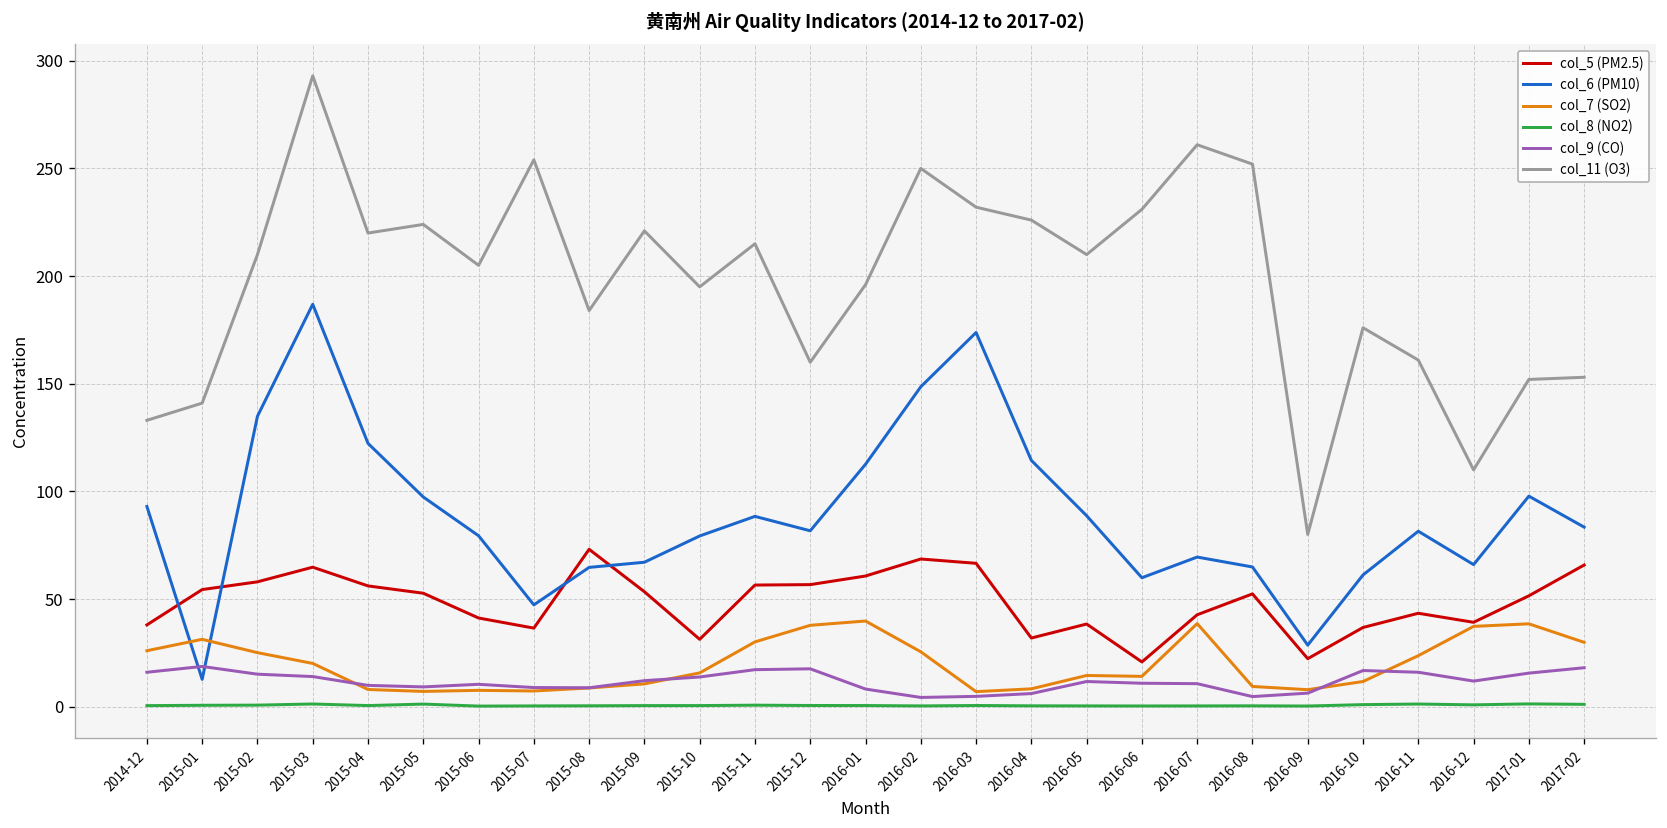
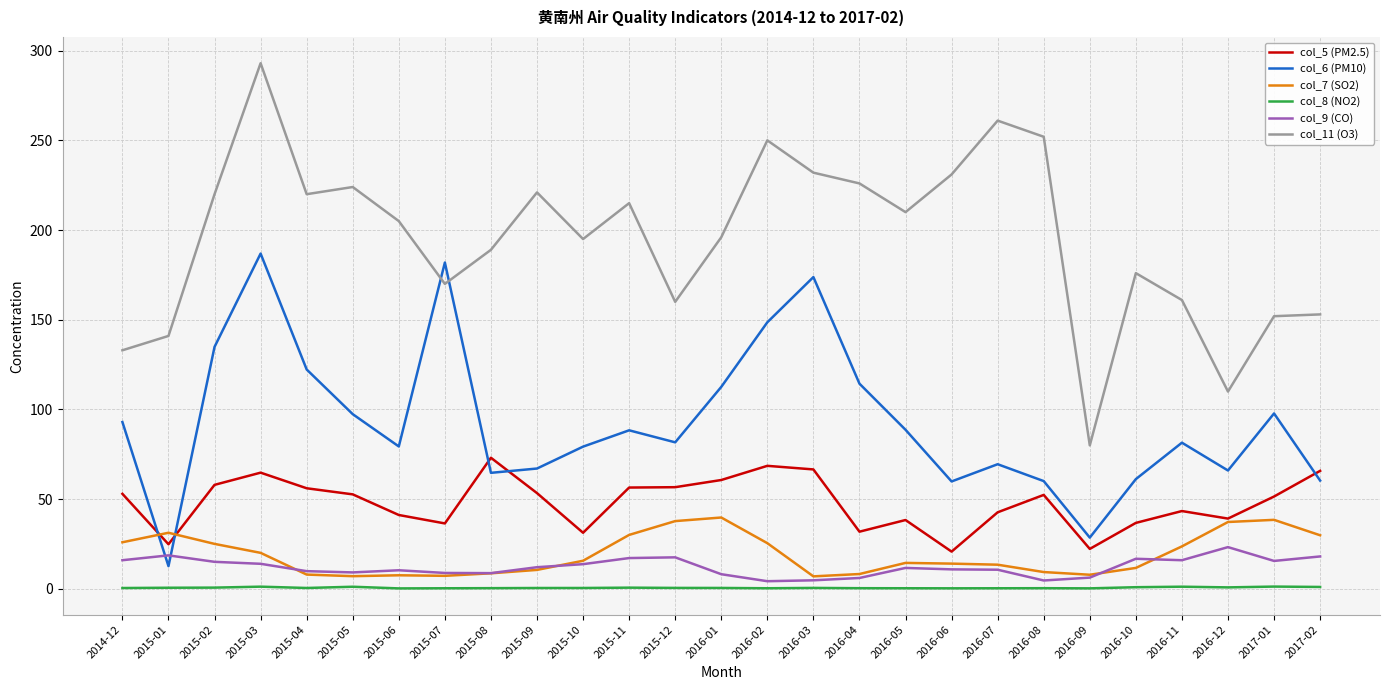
  {
    "col_5 (PM2.5)": {
-     "2014-12": 38,
-     "2015-01": 54,
+     "2014-12": 53,
+     "2015-01": 25,
      "2015-02": 58,
      "2015-03": 65,
      "2015-04": 56,
      "2015-05": 53,
      "2015-06": 41,
      "2015-07": 37,
      "2015-08": 73,
      "2015-09": 53,
      "2015-10": 31,
      "2015-11": 57,
      "2015-12": 57,
      "2016-01": 61,
      "2016-02": 69,
      "2016-03": 67,
      "2016-04": 32,
      "2016-05": 38,
      "2016-06": 21,
      "2016-07": 43,
      "2016-08": 52,
      "2016-09": 22,
      "2016-10": 37,
      "2016-11": 43,
      "2016-12": 39,
      "2017-01": 52,
      "2017-02": 66
    },
    "col_6 (PM10)": {
      "2014-12": 93,
      "2015-01": 13,
      "2015-02": 135,
      "2015-03": 187,
      "2015-04": 122,
      "2015-05": 97,
      "2015-06": 79,
-     "2015-07": 47,
+     "2015-07": 182,
      "2015-08": 65,
      "2015-09": 67,
      "2015-10": 79,
      "2015-11": 88,
      "2015-12": 82,
      "2016-01": 113,
      "2016-02": 149,
      "2016-03": 174,
      "2016-04": 114,
      "2016-05": 89,
      "2016-06": 60,
      "2016-07": 70,
-     "2016-08": 65,
+     "2016-08": 60,
      "2016-09": 29,
      "2016-10": 61,
      "2016-11": 82,
      "2016-12": 66,
      "2017-01": 98,
-     "2017-02": 83
+     "2017-02": 60
    },
    "col_7 (SO2)": {
      "2014-12": 26,
      "2015-01": 31,
      "2015-02": 25,
      "2015-03": 20,
      "2015-04": 8,
      "2015-05": 7,
      "2015-06": 8,
      "2015-07": 7,
      "2015-09": 11,
      "2015-10": 16,
      "2015-11": 30,
      "2015-12": 38,
      "2016-01": 40,
      "2016-02": 26,
      "2016-03": 7,
      "2016-04": 8,
      "2016-05": 15,
      "2016-06": 14,
-     "2016-07": 39,
+     "2016-07": 14,
      "2016-08": 9,
      "2016-09": 8,
      "2016-10": 12,
      "2016-11": 24,
      "2016-12": 37,
      "2017-01": 39,
      "2017-02": 30
    },
    "col_8 (NO2)": {
      "2014-12": 1,
      "2015-01": 1,
      "2015-02": 1,
      "2015-03": 1,
      "2015-04": 1,
      "2015-05": 1,
      "2015-06": 0,
      "2015-07": 0,
      "2015-08": 0,
      "2015-09": 1,
      "2015-10": 1,
      "2015-11": 1,
      "2015-12": 1,
      "2016-01": 1,
      "2016-02": 0,
      "2016-03": 1,
      "2016-04": 0,
      "2016-05": 0,
      "2016-06": 0,
      "2016-07": 0,
      "2016-08": 0,
      "2016-09": 0,
      "2016-10": 1,
      "2016-11": 1,
      "2016-12": 1,
      "2017-01": 1,
      "2017-02": 1
    },
    "col_9 (CO)": {
      "2014-12": 16,
      "2015-01": 19,
      "2015-02": 15,
      "2015-03": 14,
      "2015-04": 10,
      "2015-05": 9,
      "2015-06": 10,
      "2015-07": 9,
      "2015-09": 12,
      "2015-10": 14,
      "2015-11": 17,
      "2015-12": 18,
      "2016-01": 8,
      "2016-02": 4,
      "2016-03": 5,
      "2016-04": 6,
      "2016-05": 12,
      "2016-06": 11,
      "2016-07": 11,
      "2016-08": 5,
      "2016-09": 6,
      "2016-10": 17,
      "2016-11": 16,
-     "2016-12": 12,
+     "2016-12": 23,
      "2017-01": 16,
      "2017-02": 18
    },
    "col_11 (O3)": {
      "2014-12": 133,
      "2015-01": 141,
-     "2015-02": 210,
+     "2015-02": 220,
      "2015-03": 293,
      "2015-04": 220,
      "2015-05": 224,
      "2015-06": 205,
-     "2015-07": 254,
-     "2015-08": 184,
+     "2015-07": 170,
+     "2015-08": 189,
      "2015-09": 221,
      "2015-10": 195,
      "2015-11": 215,
      "2015-12": 160,
      "2016-01": 196,
      "2016-02": 250,
      "2016-03": 232,
      "2016-04": 226,
      "2016-05": 210,
      "2016-06": 231,
      "2016-07": 261,
      "2016-08": 252,
      "2016-09": 80,
      "2016-10": 176,
      "2016-11": 161,
      "2016-12": 110,
      "2017-01": 152,
      "2017-02": 153
    }
  }
